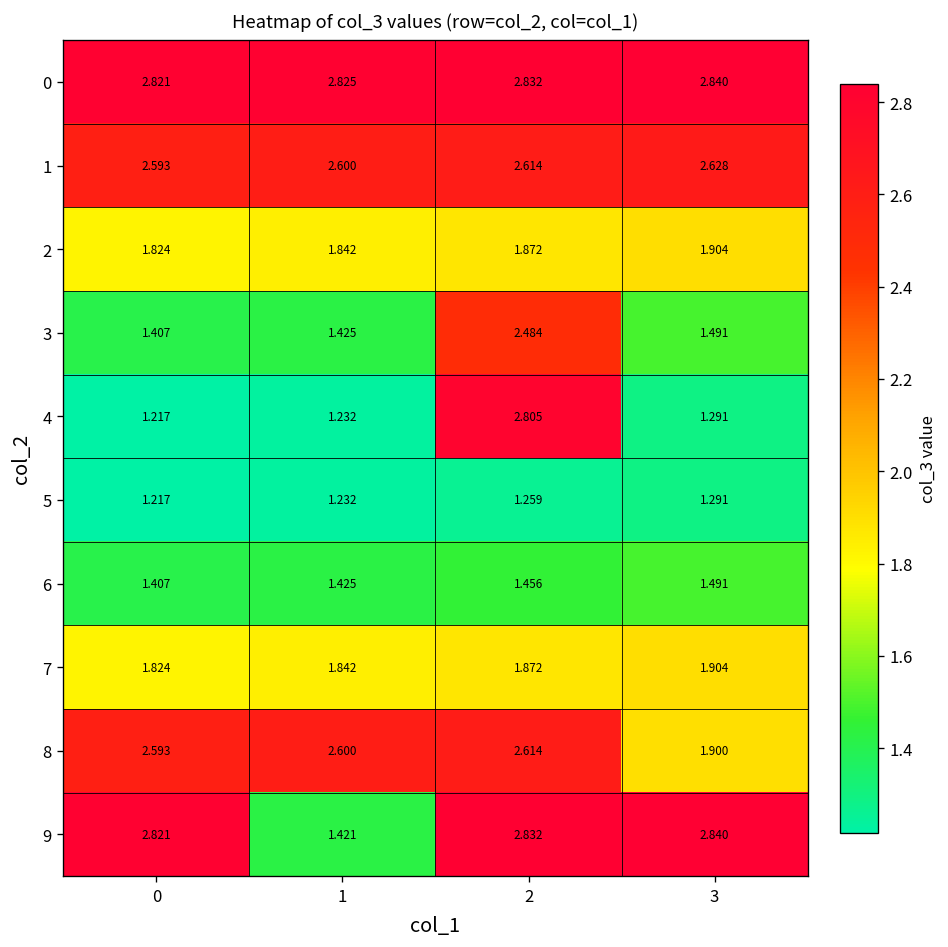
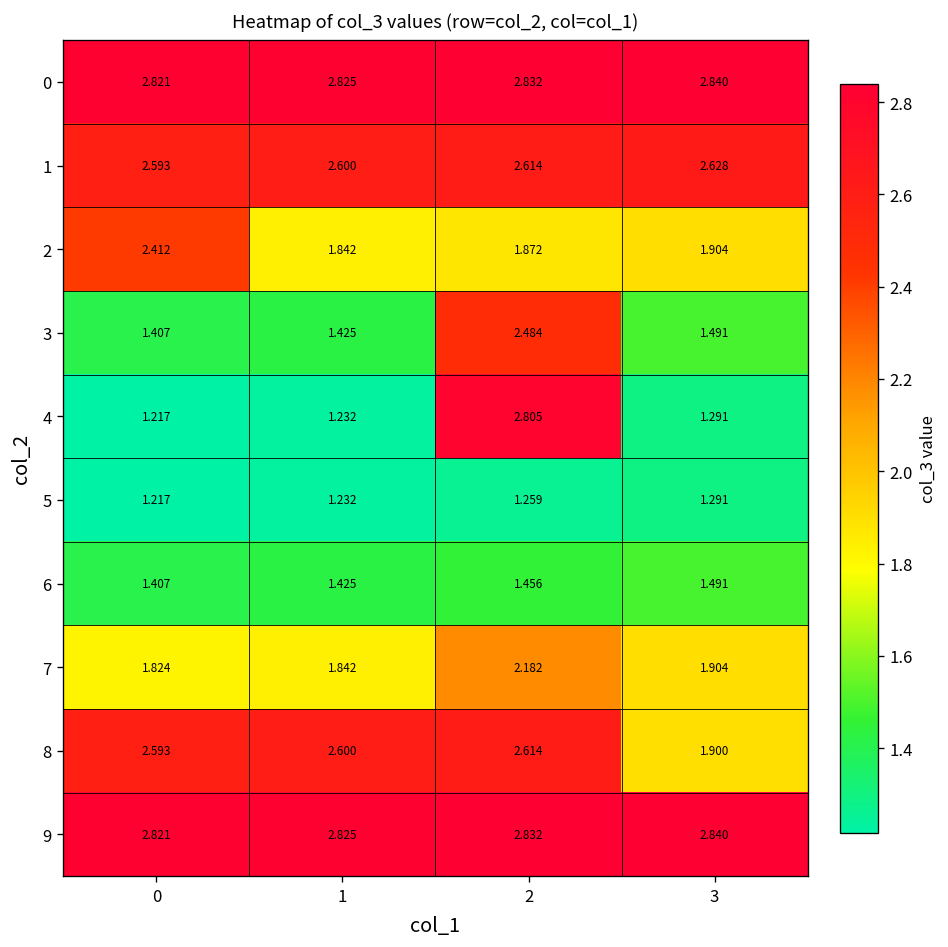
  {
    "0": {
      "0": 2.821,
      "1": 2.825,
      "2": 2.832,
      "3": 2.840
    },
    "1": {
      "0": 2.593,
      "1": 2.600,
      "2": 2.614,
      "3": 2.628
    },
    "2": {
-     "0": 1.824,
+     "0": 2.412,
      "1": 1.842,
      "2": 1.872,
      "3": 1.904
    },
    "3": {
      "0": 1.407,
      "1": 1.425,
      "2": 2.484,
      "3": 1.491
    },
    "4": {
      "0": 1.217,
      "1": 1.232,
      "2": 2.805,
      "3": 1.291
    },
    "5": {
      "0": 1.217,
      "1": 1.232,
      "2": 1.259,
      "3": 1.291
    },
    "6": {
      "0": 1.407,
      "1": 1.425,
      "2": 1.456,
      "3": 1.491
    },
    "7": {
      "0": 1.824,
      "1": 1.842,
-     "2": 1.872,
+     "2": 2.182,
      "3": 1.904
    },
    "8": {
      "0": 2.593,
      "1": 2.600,
      "2": 2.614,
      "3": 1.900
    },
    "9": {
      "0": 2.821,
-     "1": 1.421,
+     "1": 2.825,
      "2": 2.832,
      "3": 2.840
    }
  }
